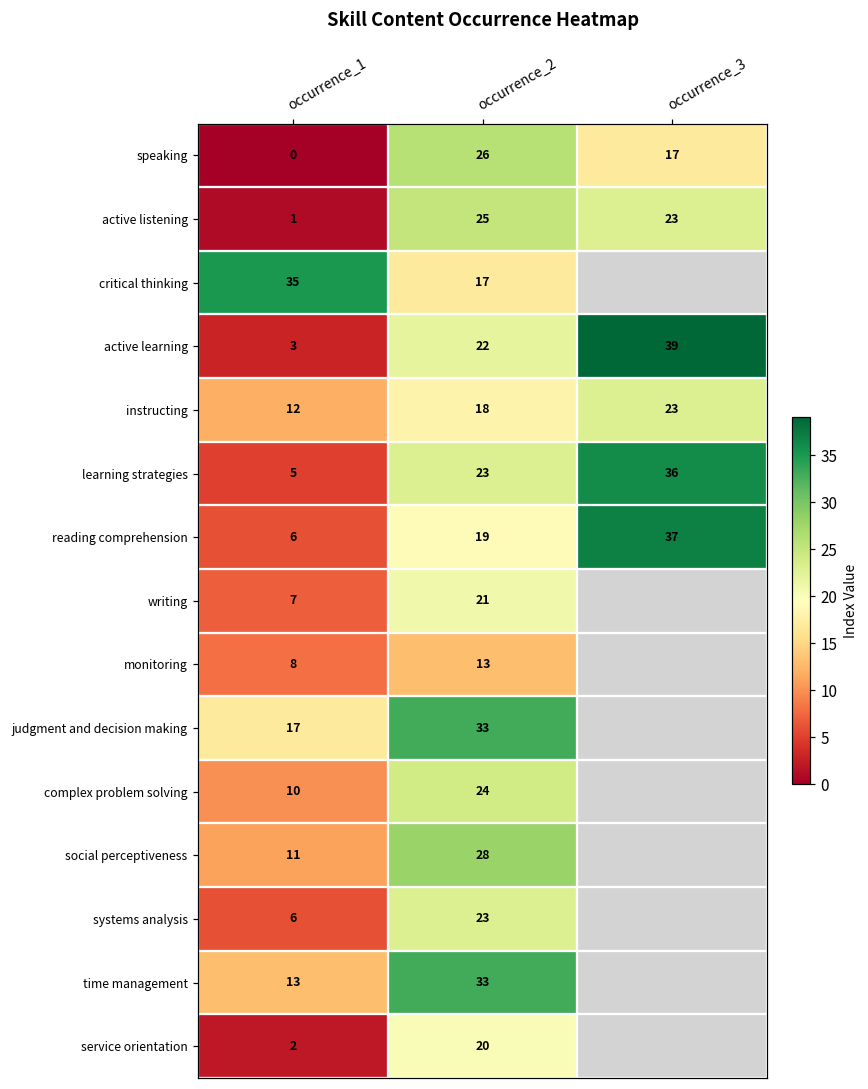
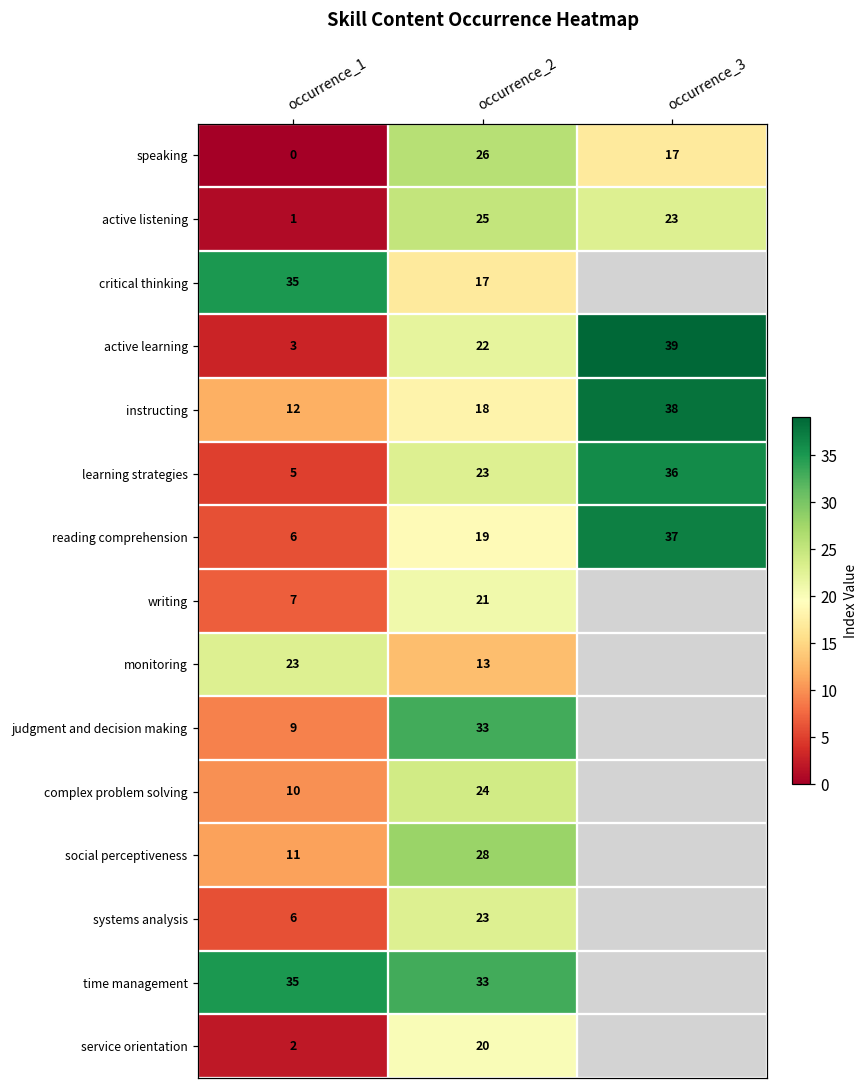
  {
    "speaking": {
      "occurrence_1": 0,
      "occurrence_2": 26,
      "occurrence_3": 17
    },
    "active listening": {
      "occurrence_1": 1,
      "occurrence_2": 25,
      "occurrence_3": 23
    },
    "critical thinking": {
      "occurrence_1": 35,
      "occurrence_2": 17
    },
    "active learning": {
      "occurrence_1": 3,
      "occurrence_2": 22,
      "occurrence_3": 39
    },
    "instructing": {
      "occurrence_1": 12,
      "occurrence_2": 18,
-     "occurrence_3": 23
+     "occurrence_3": 38
    },
    "learning strategies": {
      "occurrence_1": 5,
      "occurrence_2": 23,
      "occurrence_3": 36
    },
    "reading comprehension": {
      "occurrence_1": 6,
      "occurrence_2": 19,
      "occurrence_3": 37
    },
    "writing": {
      "occurrence_1": 7,
      "occurrence_2": 21
    },
    "monitoring": {
-     "occurrence_1": 8,
+     "occurrence_1": 23,
      "occurrence_2": 13
    },
    "judgment and decision making": {
-     "occurrence_1": 17,
+     "occurrence_1": 9,
      "occurrence_2": 33
    },
    "complex problem solving": {
      "occurrence_1": 10,
      "occurrence_2": 24
    },
    "social perceptiveness": {
      "occurrence_1": 11,
      "occurrence_2": 28
    },
    "systems analysis": {
      "occurrence_1": 6,
      "occurrence_2": 23
    },
    "time management": {
-     "occurrence_1": 13,
+     "occurrence_1": 35,
      "occurrence_2": 33
    },
    "service orientation": {
      "occurrence_1": 2,
      "occurrence_2": 20
    }
  }
